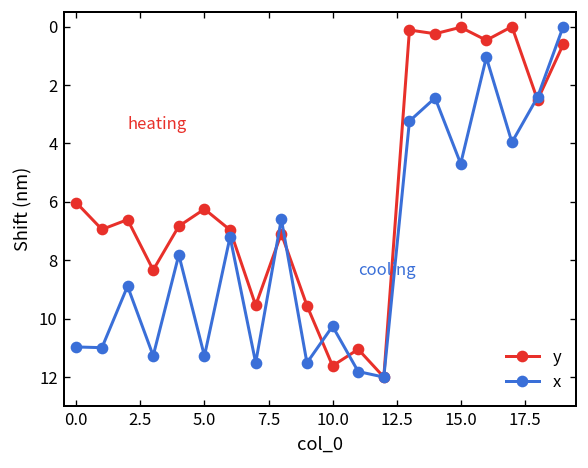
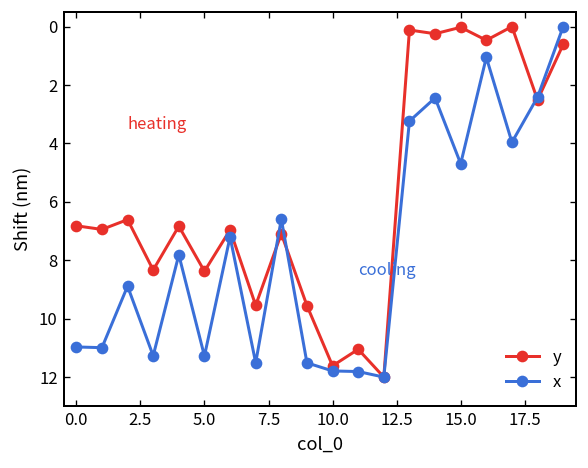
  {
    "y": {
-     "0.0": 6.0,
-     "5.0": 6.2,
+     "0.0": 6.8,
+     "5.0": 8.4,
      "10.0": 11.6,
      "15.0": 0.0
    },
    "x": {
      "0.0": 11.0,
      "5.0": 11.3,
-     "10.0": 10.3,
+     "10.0": 11.8,
      "15.0": 4.7
    }
  }
